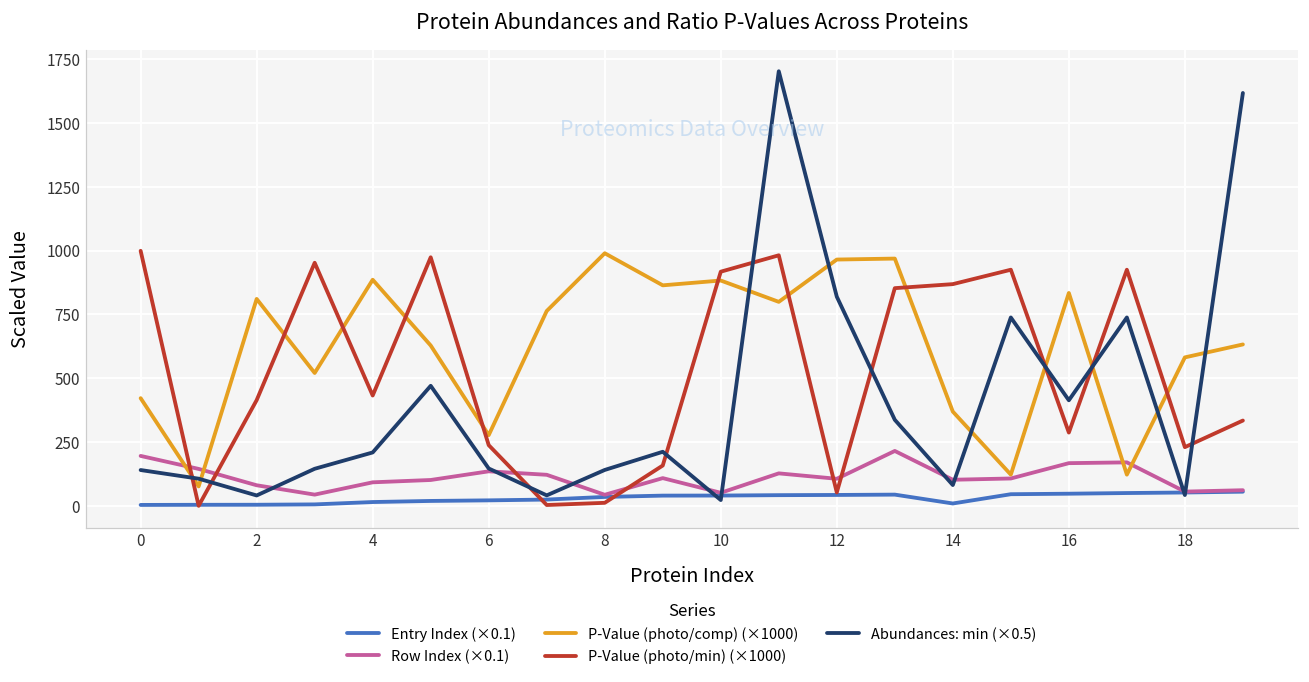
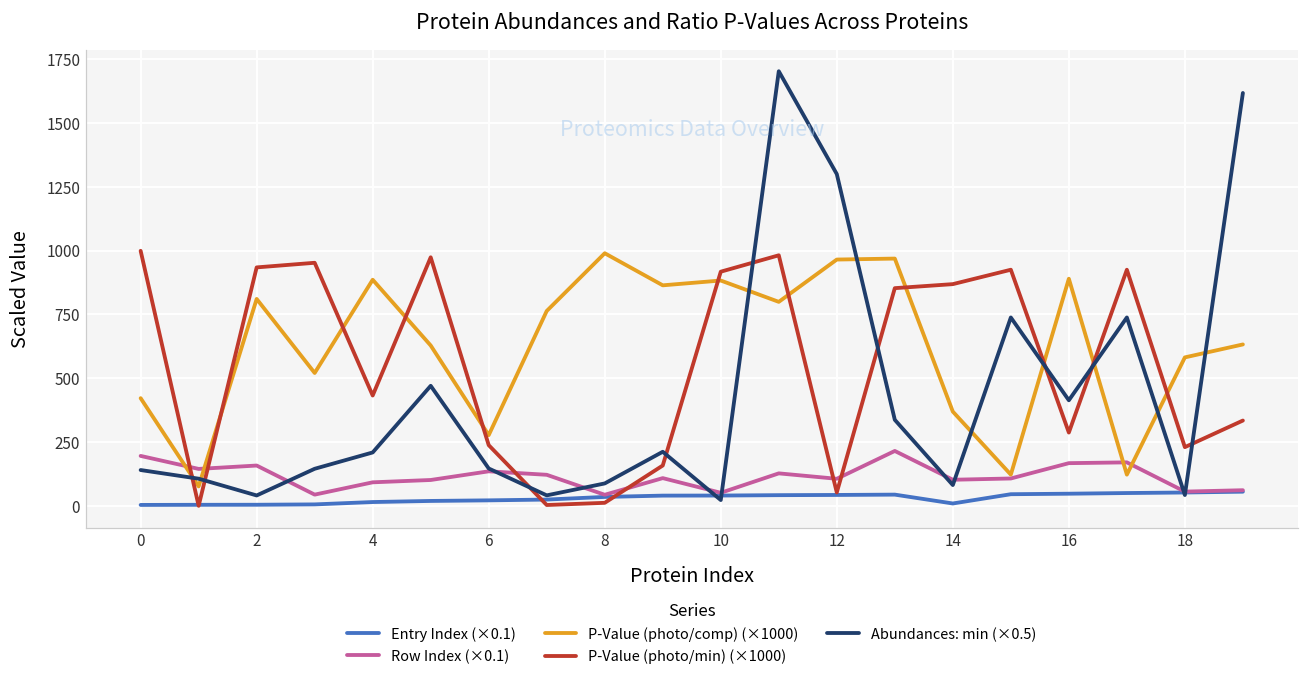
  {
    "Entry Index (×0.1)": {
      "0": 10,
      "2": 10,
      "4": 20,
      "6": 20,
      "14": 10,
      "16": 50
    },
    "Row Index (×0.1)": {
      "0": 200,
-     "2": 80,
+     "2": 160,
      "4": 90,
      "6": 140,
      "12": 110,
      "14": 100,
      "16": 170
    },
    "P-Value (photo/comp) (×1000)": {
      "0": 420,
      "2": 810,
      "4": 890,
      "6": 280,
      "8": 990,
      "10": 880,
      "12": 960,
      "14": 370,
-     "16": 830,
+     "16": 890,
      "18": 580
    },
    "P-Value (photo/min) (×1000)": {
      "0": 1000,
-     "2": 420,
+     "2": 930,
      "4": 430,
      "6": 240,
      "8": 10,
      "10": 920,
      "14": 870,
      "16": 290,
      "18": 230
    },
    "Abundances: min (×0.5)": {
      "0": 140,
      "2": 40,
      "4": 210,
      "6": 150,
-     "8": 140,
+     "8": 90,
      "10": 20,
-     "12": 820,
+     "12": 1300,
      "14": 80,
      "16": 410
    }
  }
